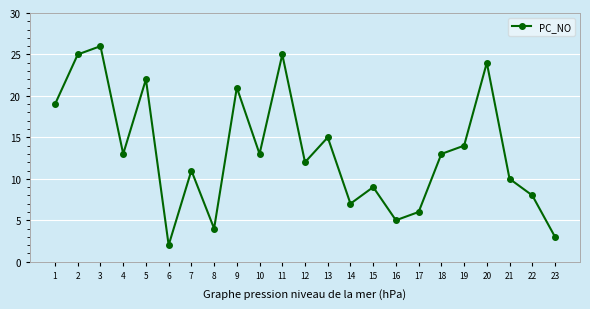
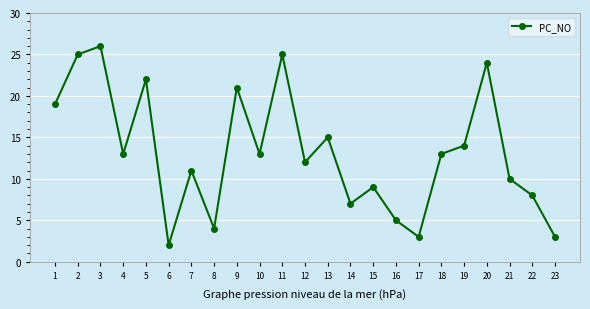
  {
    "1": 19,
    "2": 25,
    "3": 26,
    "4": 13,
    "5": 22,
    "6": 2,
    "7": 11,
    "8": 4,
    "9": 21,
    "10": 13,
    "11": 25,
    "12": 12,
    "13": 15,
    "14": 7,
    "15": 9,
    "16": 5,
-   "17": 6,
+   "17": 3,
    "18": 13,
    "19": 14,
    "20": 24,
    "21": 10,
    "22": 8,
    "23": 3
  }
